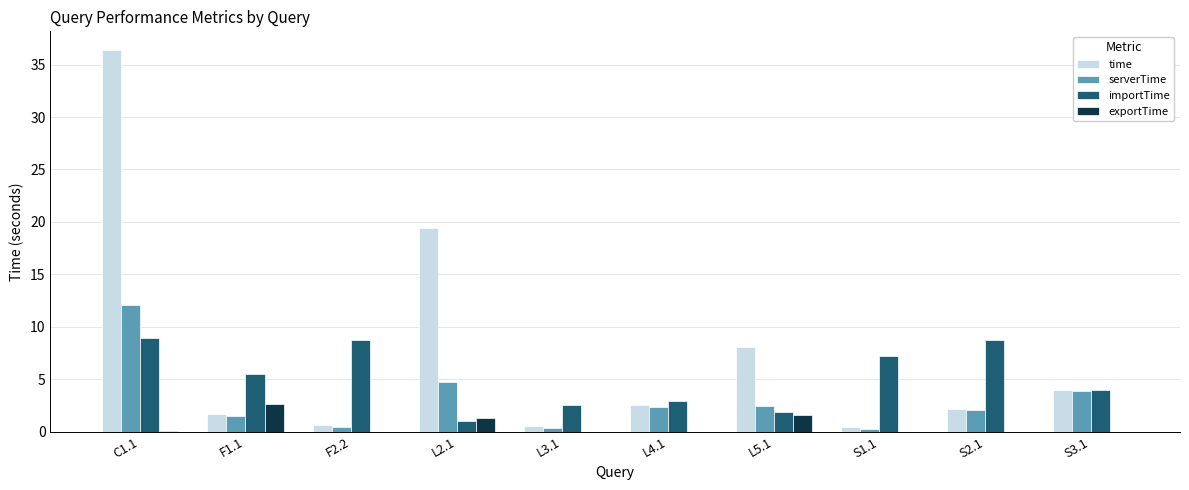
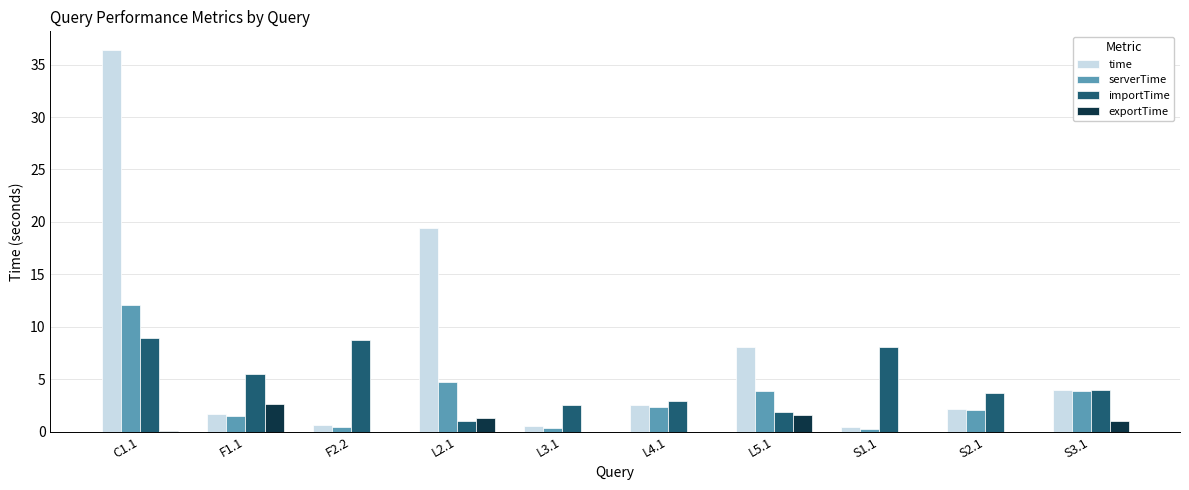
  {
    "time": {
      "C1.1": 36.4,
      "F1.1": 1.7,
      "F2.2": 0.7,
      "L2.1": 19.4,
      "L3.1": 0.6,
      "L4.1": 2.6,
      "L5.1": 8.1,
      "S1.1": 0.5,
      "S2.1": 2.2,
      "S3.1": 4.0
    },
    "serverTime": {
      "C1.1": 12.0,
      "F1.1": 1.5,
      "F2.2": 0.5,
      "L2.1": 4.8,
      "L3.1": 0.4,
      "L4.1": 2.3,
-     "L5.1": 2.5,
+     "L5.1": 3.9,
      "S1.1": 0.3,
      "S2.1": 2.0,
      "S3.1": 3.9
    },
    "importTime": {
      "C1.1": 8.9,
      "F1.1": 5.5,
      "F2.2": 8.7,
      "L2.1": 1.0,
      "L3.1": 2.5,
      "L4.1": 2.9,
      "L5.1": 1.9,
-     "S1.1": 7.2,
-     "S2.1": 8.7,
+     "S1.1": 8.1,
+     "S2.1": 3.7,
      "S3.1": 4.0
    },
    "exportTime": {
      "F1.1": 2.6,
      "L2.1": 1.3,
      "L5.1": 1.6,
-     "S3.1": 0.0
+     "S3.1": 1.0
    }
  }
